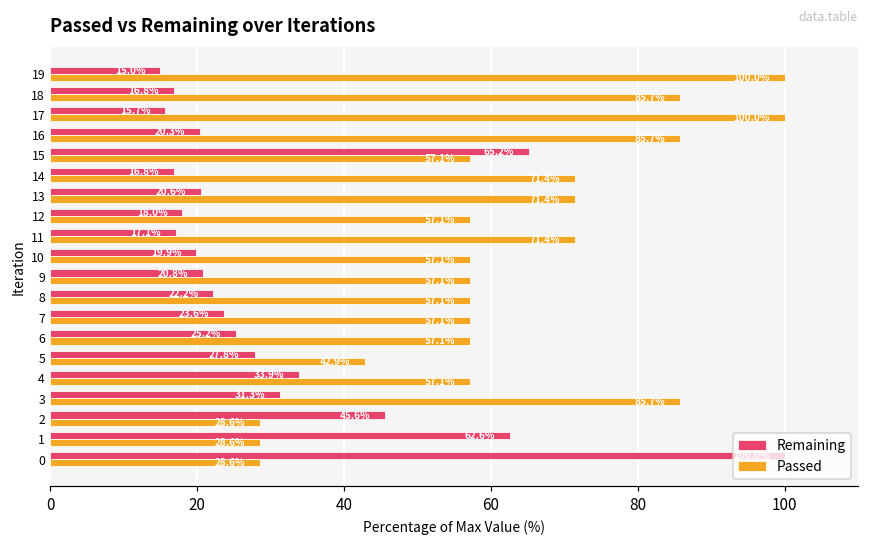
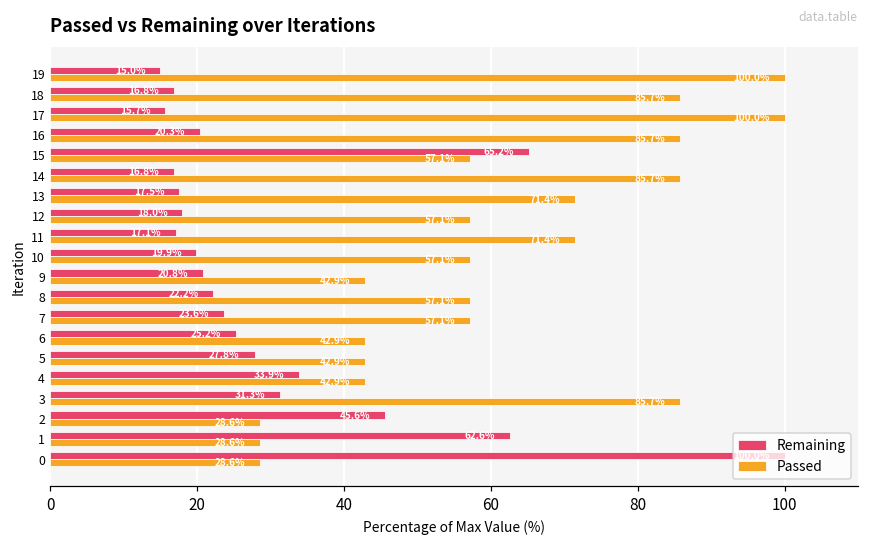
  {
    "Remaining": {
      "19": "15.0%",
      "18": "16.8%",
      "17": "15.7%",
      "16": "20.3%",
      "14": "16.8%",
-     "13": "20.6%",
+     "13": "17.5%",
      "12": "18.0%",
      "11": "17.1%",
      "10": "19.9%",
      "9": "20.8%",
      "8": "22.2%",
      "7": "23.6%",
      "6": "25.2%",
      "5": "27.8%",
      "4": "33.9%",
      "3": "31.3%"
    },
    "Passed": {
      "17": "100.0%",
      "15": "57.1%",
-     "14": "71",
+     "14": "86",
      "13": "71.4%",
      "10": "57.1%",
-     "9": "57",
+     "9": "43",
      "8": "57.1%",
-     "6": "57.1%",
-     "4": "57.1%",
+     "6": "42.9%",
+     "4": "42.9%",
      "2": "28.6%",
      "1": "28.6%",
      "0": "28.6%"
    }
  }
